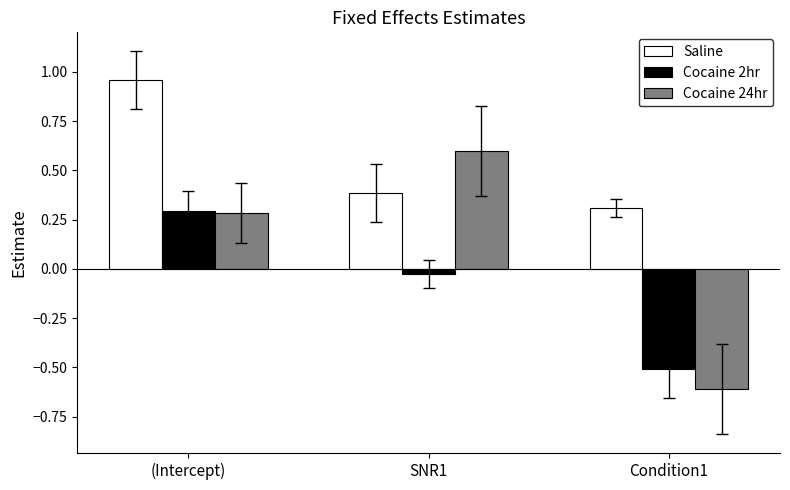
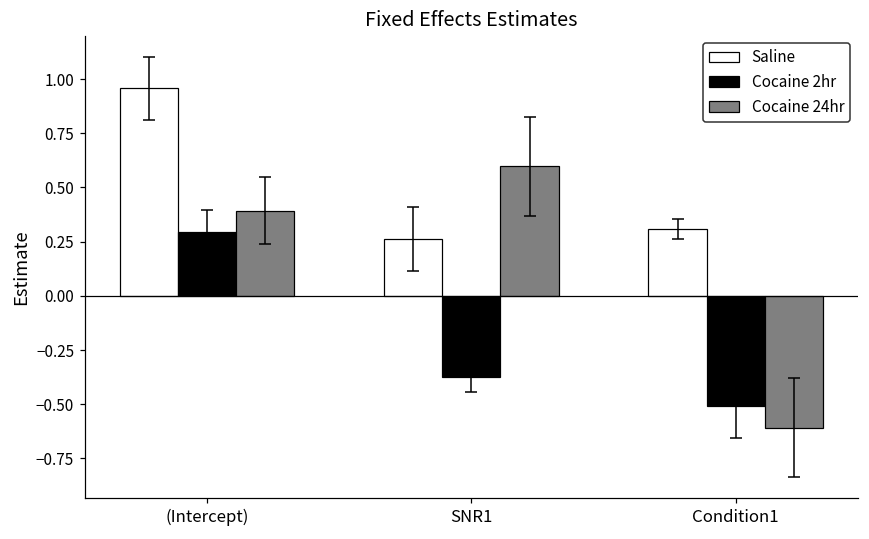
  {
    "Saline": {
      "(Intercept)": 0.96,
-     "SNR1": 0.39,
+     "SNR1": 0.26,
      "Condition1": 0.31
    },
    "Cocaine 2hr": {
      "(Intercept)": 0.29,
-     "SNR1": -0.03,
+     "SNR1": -0.38,
      "Condition1": -0.51
    },
    "Cocaine 24hr": {
-     "(Intercept)": 0.28,
+     "(Intercept)": 0.39,
      "SNR1": 0.60,
      "Condition1": -0.61
    }
  }
